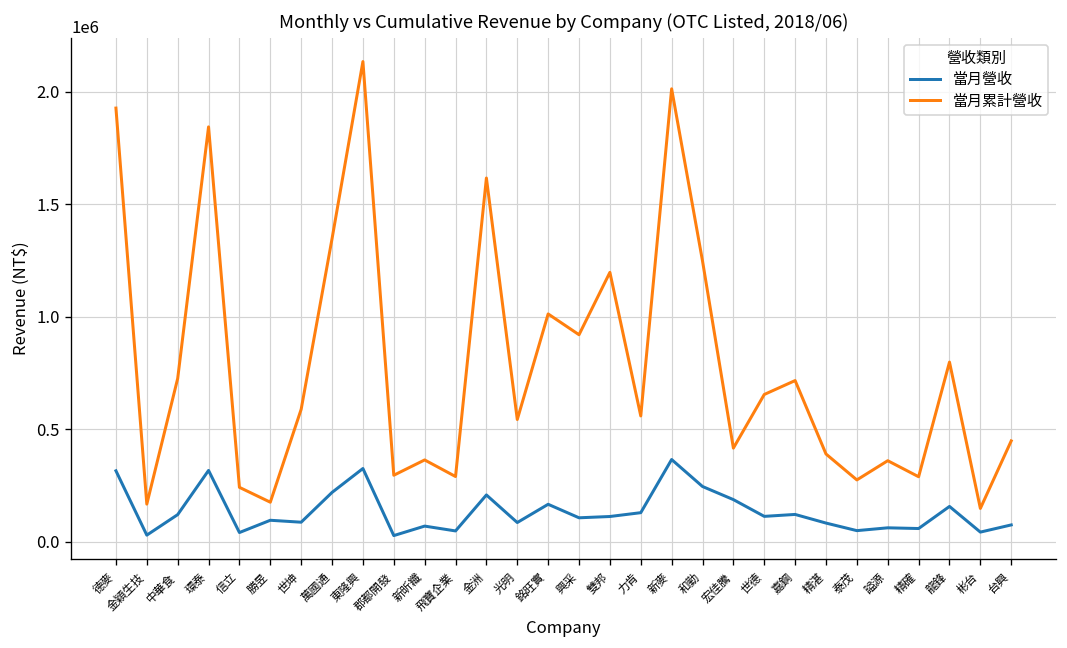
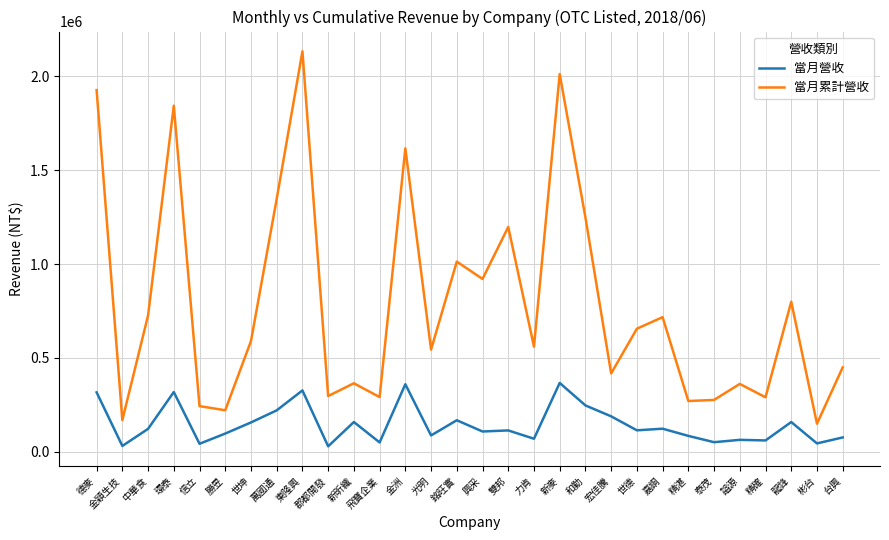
  {
    "當月營收": {
      "德麥": 320000,
      "金穎生技": 30000,
      "中華食": 120000,
      "環泰": 320000,
      "信立": 40000,
      "勝昱": 100000,
-     "世坤": 90000,
+     "世坤": 160000,
      "萬國通": 220000,
      "東隆興": 330000,
      "郡都開發": 30000,
-     "新昕纖": 70000,
+     "新昕纖": 160000,
      "飛寶企業": 50000,
-     "金洲": 210000,
+     "金洲": 360000,
      "光明": 90000,
      "銘旺實": 170000,
      "興采": 110000,
      "雙邦": 110000,
-     "力肯": 130000,
+     "力肯": 70000,
      "新麥": 370000,
      "和勤": 250000,
      "宏佳騰": 190000,
      "世德": 110000,
      "嘉鋼": 120000,
      "精湛": 80000,
      "泰茂": 50000,
      "謚源": 60000,
      "精確": 60000,
      "龍鋒": 160000,
      "彬台": 40000,
      "台興": 80000
    },
    "當月累計營收": {
      "德麥": 1930000,
      "金穎生技": 170000,
      "中華食": 730000,
      "環泰": 1840000,
      "信立": 240000,
-     "勝昱": 180000,
+     "勝昱": 220000,
      "世坤": 590000,
      "萬國通": 1350000,
      "東隆興": 2130000,
      "郡都開發": 300000,
      "新昕纖": 360000,
      "飛寶企業": 290000,
      "金洲": 1620000,
      "光明": 540000,
      "銘旺實": 1010000,
      "興采": 920000,
      "雙邦": 1200000,
      "力肯": 560000,
      "新麥": 2010000,
      "和勤": 1250000,
      "宏佳騰": 420000,
      "世德": 660000,
      "嘉鋼": 720000,
-     "精湛": 390000,
+     "精湛": 270000,
      "泰茂": 280000,
      "謚源": 360000,
      "精確": 290000,
      "龍鋒": 800000,
      "彬台": 150000,
      "台興": 450000
    }
  }
